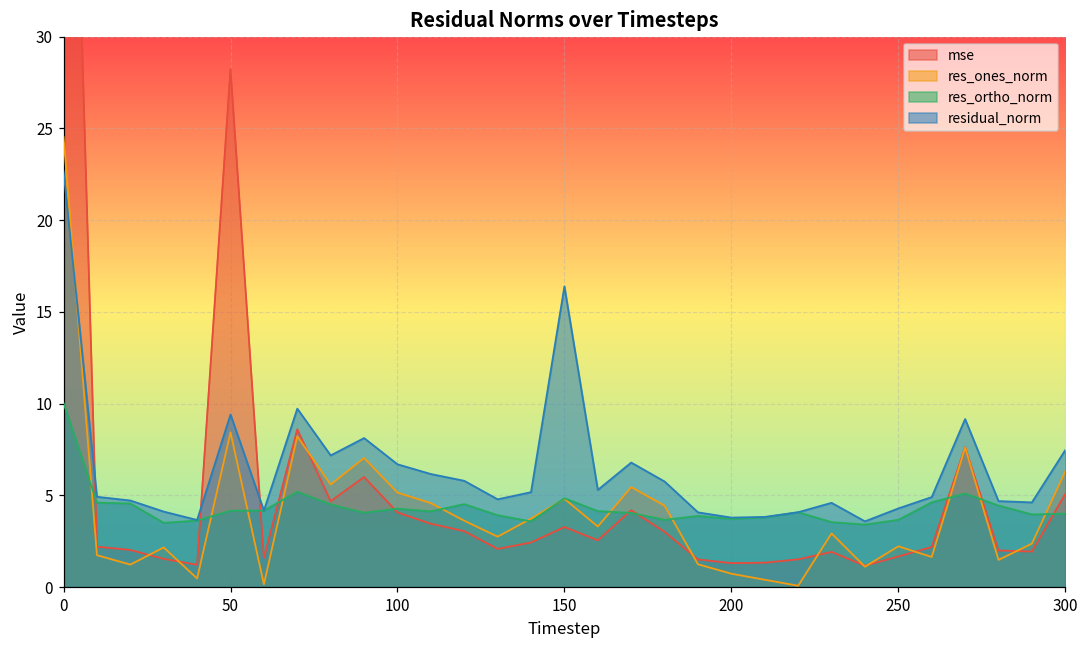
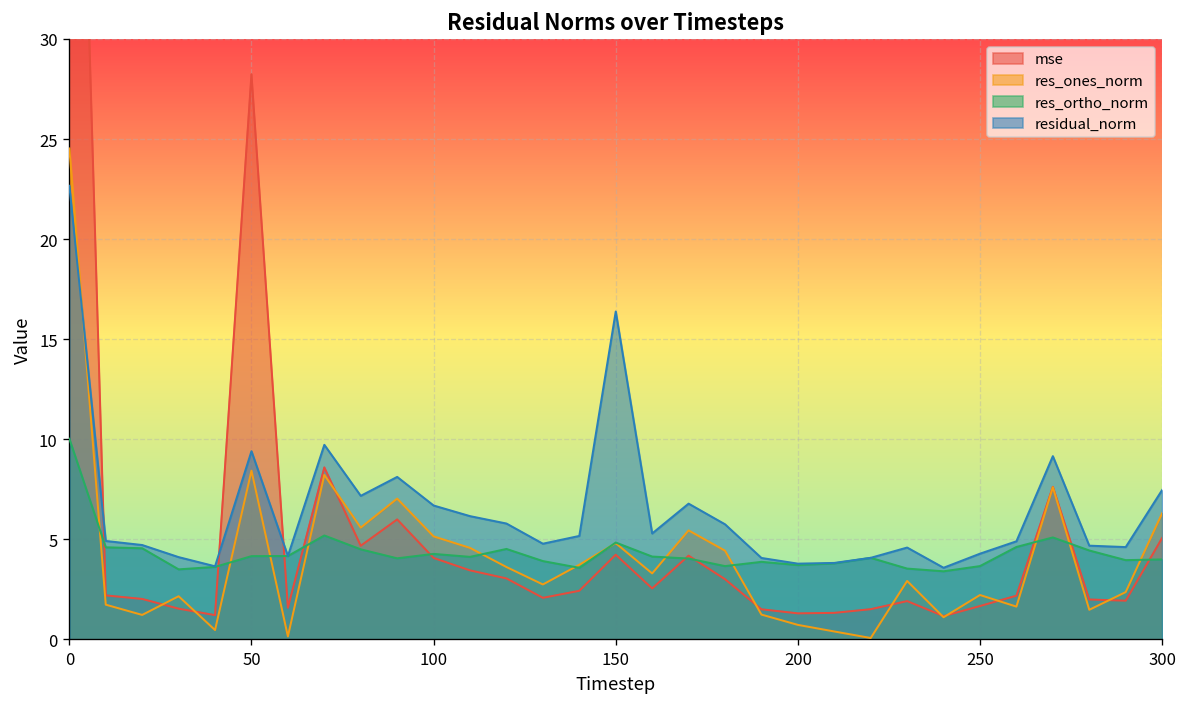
  {
    "mse": {
      "50": 28.2,
      "100": 4.1,
-     "150": 3.3,
+     "150": 4.2,
      "200": 1.3,
      "250": 1.7,
      "300": 5.1
    },
    "res_ones_norm": {
      "0": 24.5,
      "50": 8.4,
      "100": 5.1,
      "200": 0.7,
      "250": 2.2,
      "300": 6.3
    },
    "res_ortho_norm": {
      "0": 10.0,
      "50": 4.2,
      "100": 4.3,
      "250": 3.7,
      "300": 4.0
    },
    "residual_norm": {
      "0": 22.7,
      "50": 9.4,
      "100": 6.7,
      "150": 16.4,
      "250": 4.3,
      "300": 7.5
    }
  }
